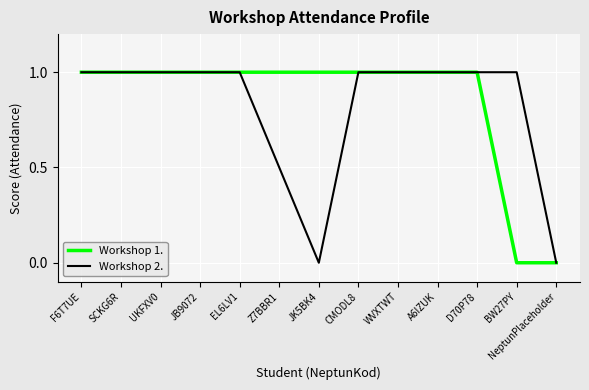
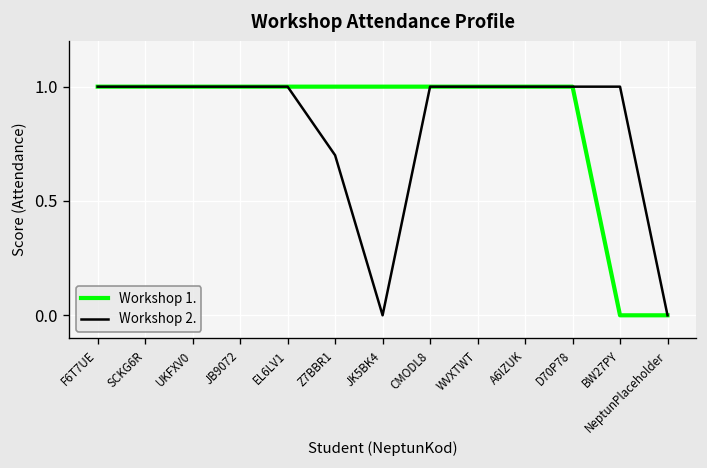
  {
    "Workshop 1.": {
      "Z7BBR1": 1.0,
      "JK5BK4": 1.0,
      "BW27PY": 0.0
    },
    "Workshop 2.": {
-     "Z7BBR1": 0.5,
+     "Z7BBR1": 0.7,
      "JK5BK4": 0.0,
      "BW27PY": 1.0
    }
  }
